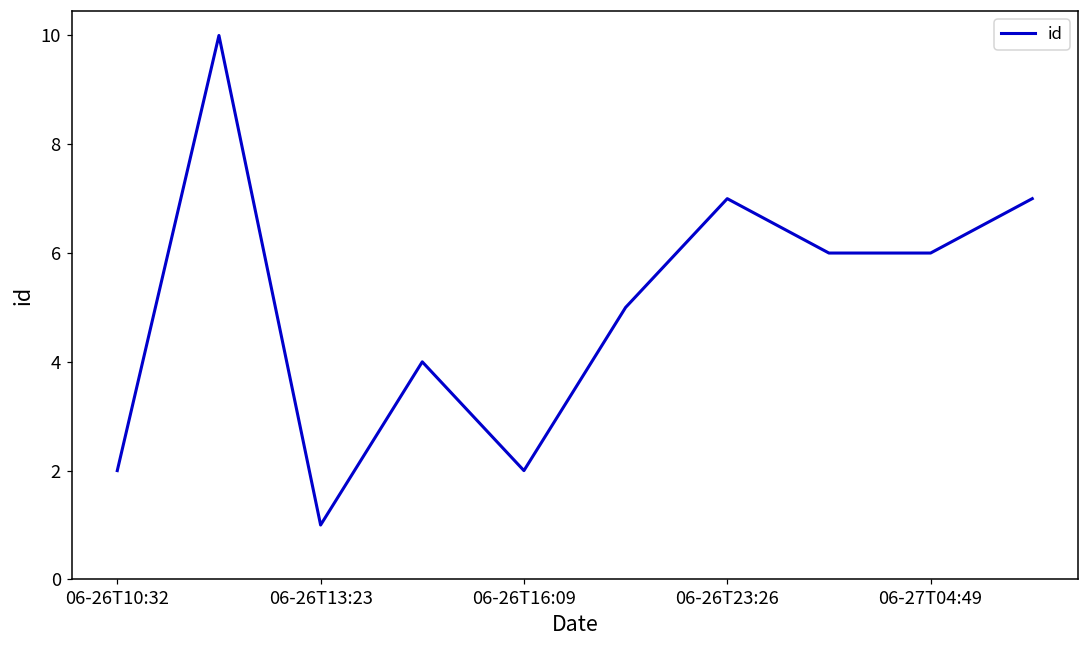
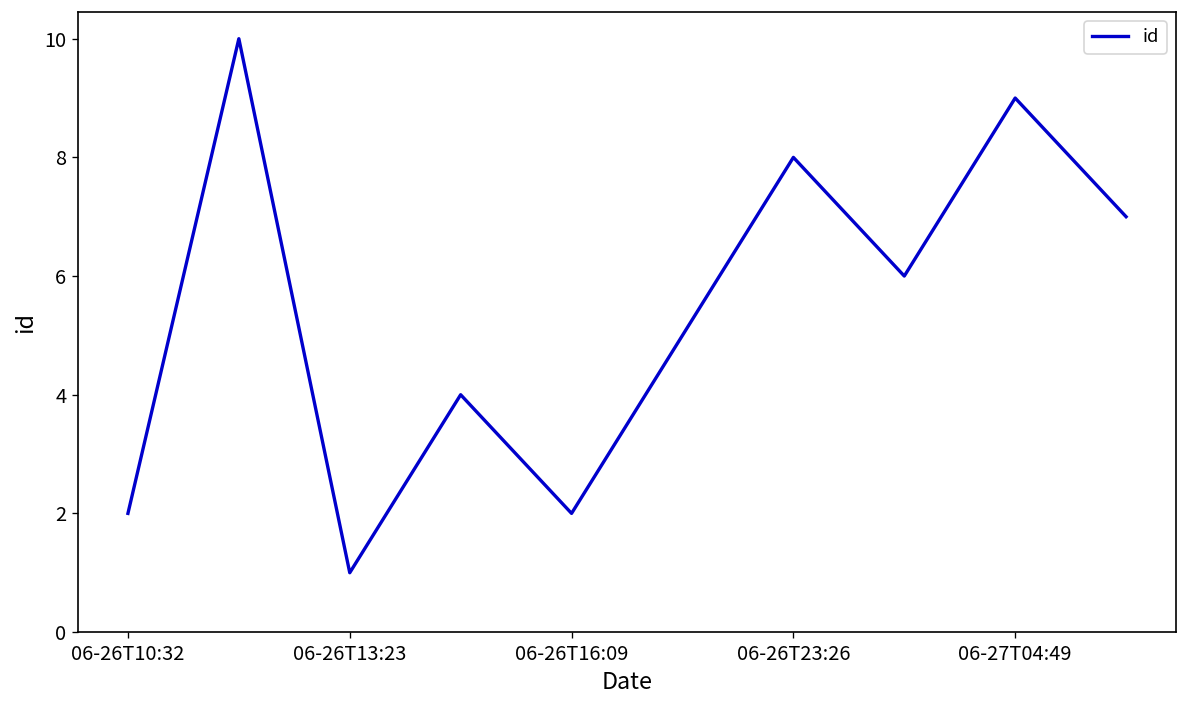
  {
    "06-26T10:32": 2,
    "06-26T13:23": 1,
    "06-26T16:09": 2,
-   "06-26T23:26": 7,
-   "06-27T04:49": 6
+   "06-26T23:26": 8,
+   "06-27T04:49": 9
  }
